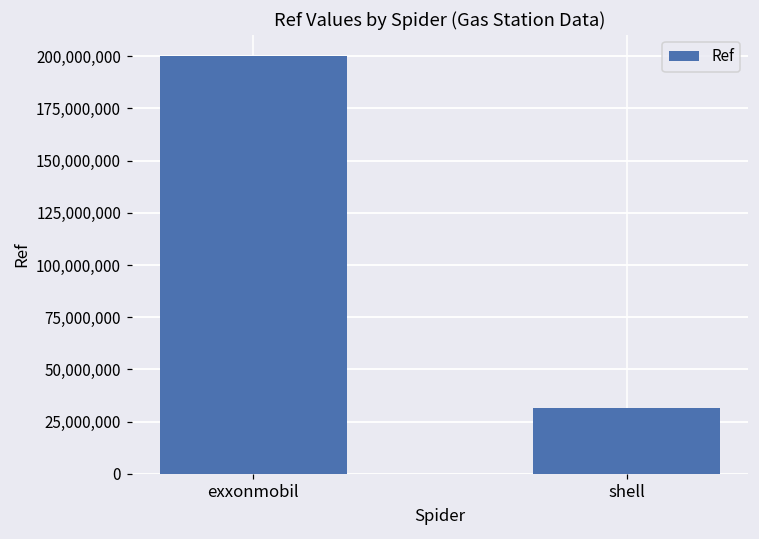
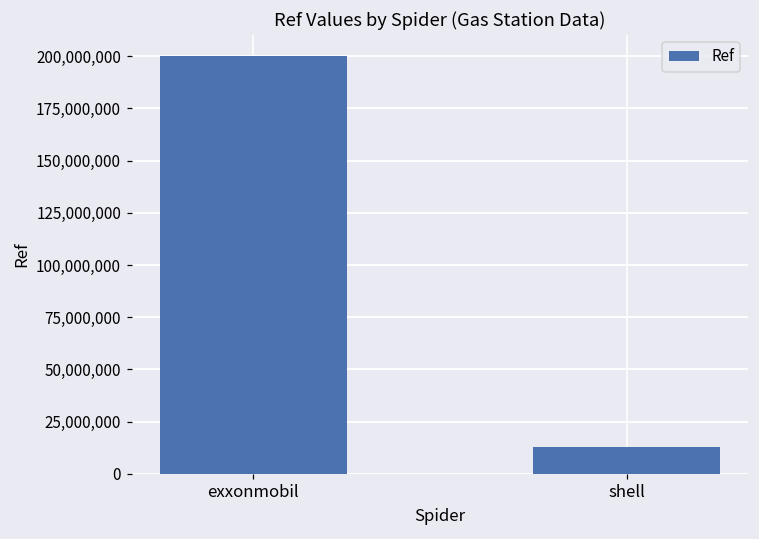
  {
    "exxonmobil": "200,000,000",
-   "shell": "31,000,000"
+   "shell": "13,000,000"
  }
